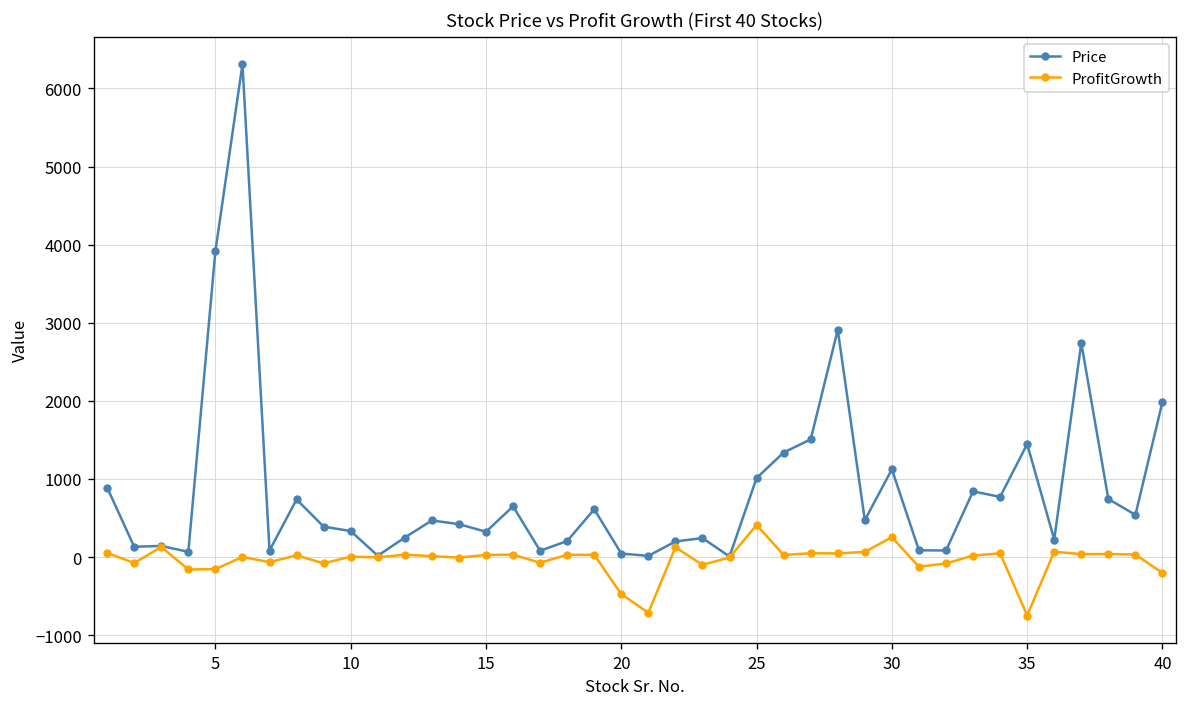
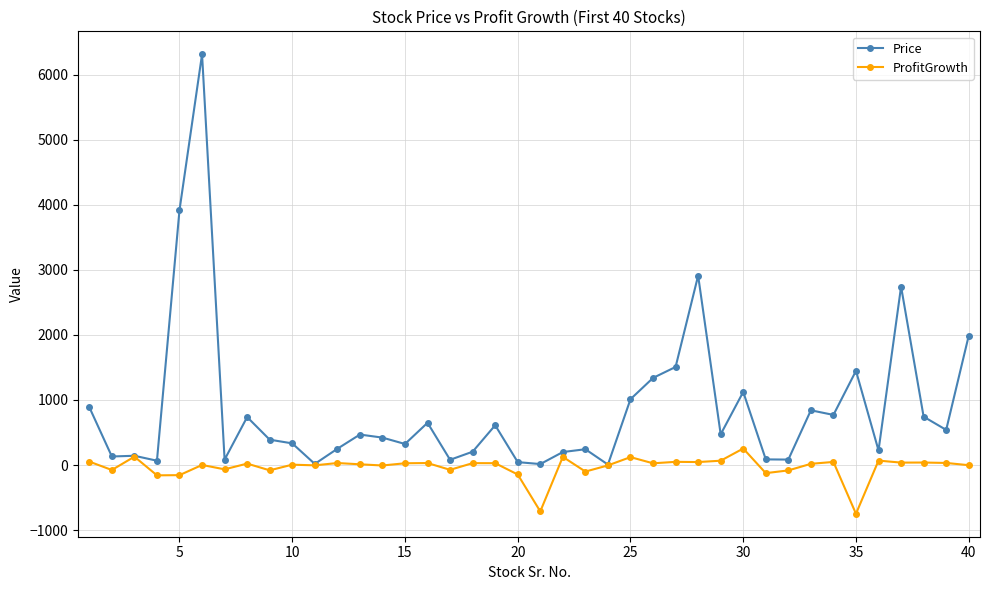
  {
    "Price": {
      "5": 3900,
      "10": 300,
      "15": 300,
      "20": 0,
      "25": 1000,
      "30": 1100,
      "35": 1400,
      "40": 2000
    },
    "ProfitGrowth": {
      "5": -200,
      "10": 0,
      "15": 0,
-     "20": -500,
-     "25": 400,
+     "20": -100,
+     "25": 100,
      "30": 300,
      "35": -700,
-     "40": -200
+     "40": 0
    }
  }
